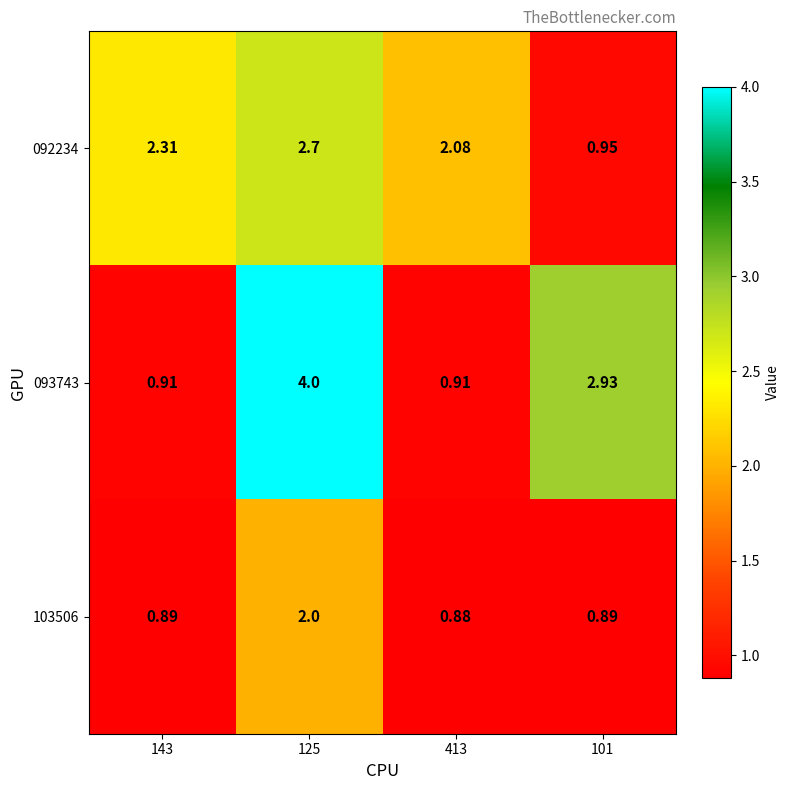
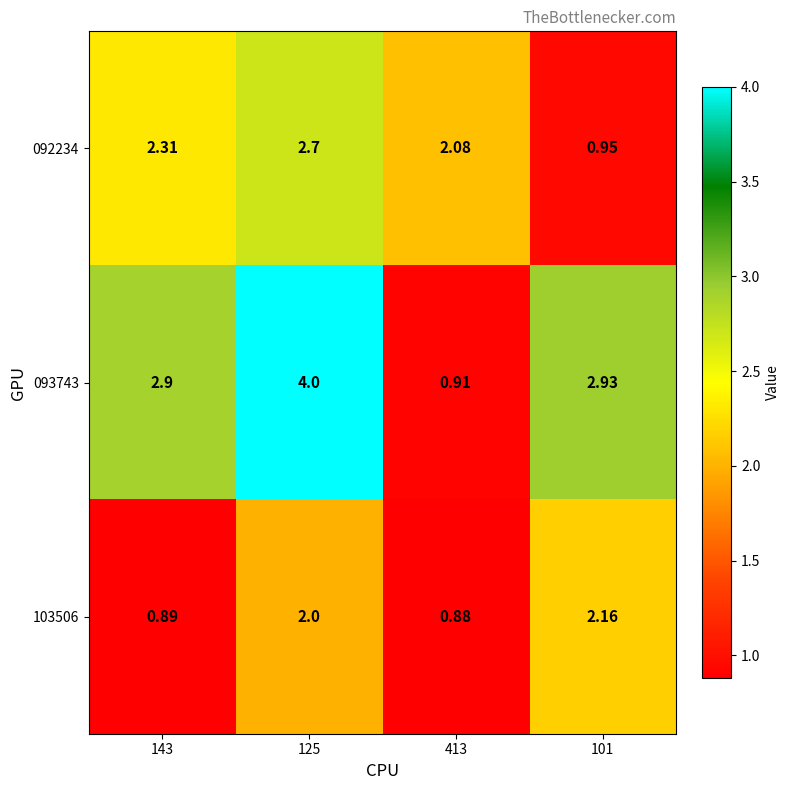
  {
    "092234": {
      "143": 2.31,
      "125": 2.7,
      "413": 2.08,
      "101": 0.95
    },
    "093743": {
-     "143": 0.91,
+     "143": 2.9,
      "125": 4.0,
      "413": 0.91,
      "101": 2.93
    },
    "103506": {
      "143": 0.89,
      "125": 2.0,
      "413": 0.88,
-     "101": 0.89
+     "101": 2.16
    }
  }
